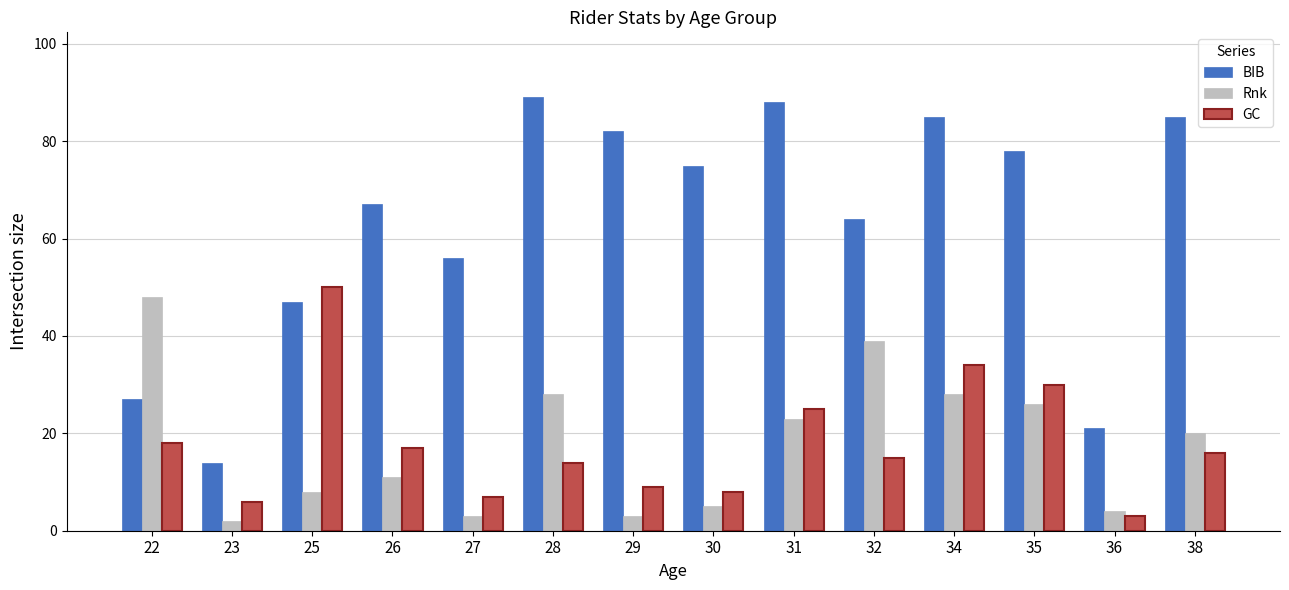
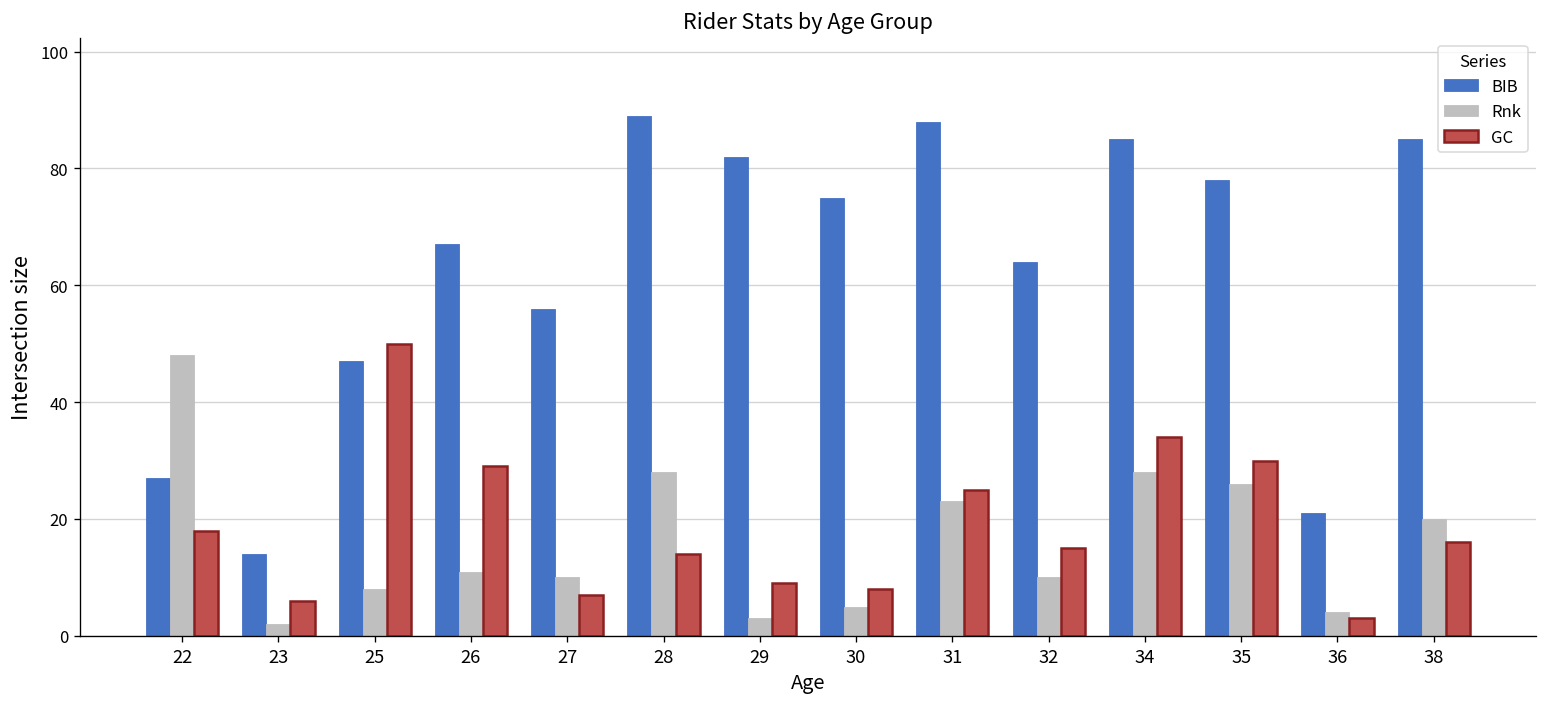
  {
    "BIB": {
      "22": 27,
      "23": 14,
      "25": 47,
      "26": 67,
      "27": 56,
      "28": 89,
      "29": 82,
      "30": 75,
      "31": 88,
      "32": 64,
      "34": 85,
      "35": 78,
      "36": 21,
      "38": 85
    },
    "Rnk": {
      "22": 48,
      "23": 2,
      "25": 8,
      "26": 11,
-     "27": 3,
+     "27": 10,
      "28": 28,
      "29": 3,
      "30": 5,
      "31": 23,
-     "32": 39,
+     "32": 10,
      "34": 28,
      "35": 26,
      "36": 4,
      "38": 20
    },
    "GC": {
      "22": 18,
      "23": 6,
      "25": 50,
-     "26": 17,
+     "26": 29,
      "27": 7,
      "28": 14,
      "29": 9,
      "30": 8,
      "31": 25,
      "32": 15,
      "34": 34,
      "35": 30,
      "36": 3,
      "38": 16
    }
  }
